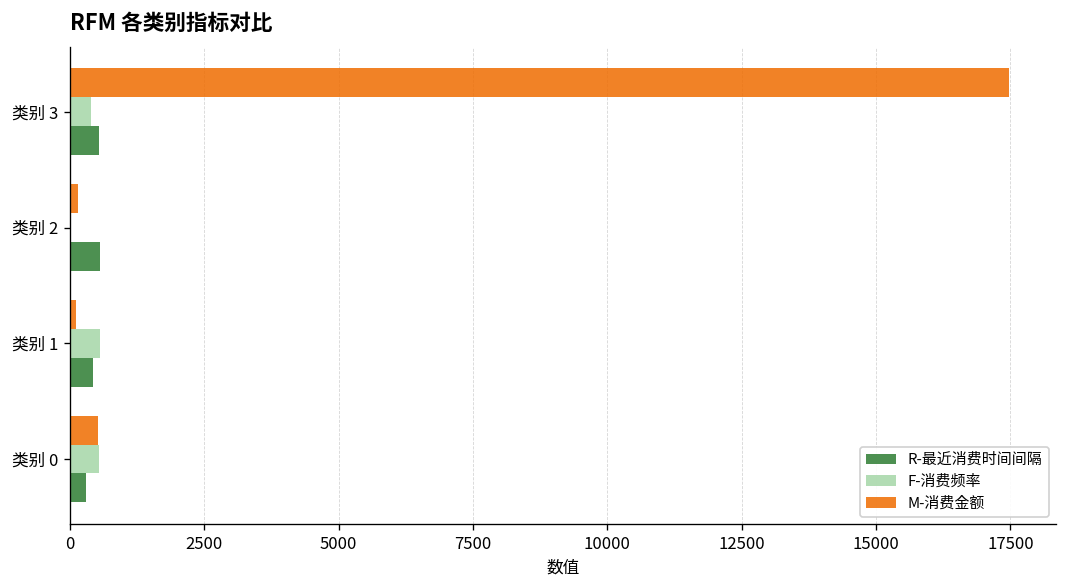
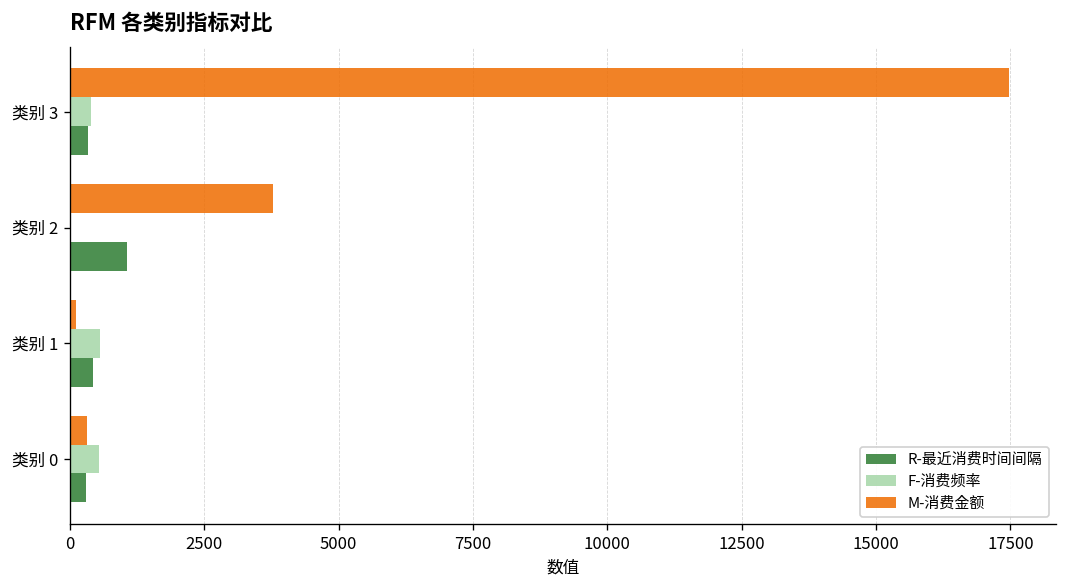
  {
    "R-最近消费时间间隔": {
-     "类别 3": 500,
-     "类别 2": 600,
+     "类别 3": 300,
+     "类别 2": 1100,
      "类别 1": 400,
      "类别 0": 300
    },
    "F-消费频率": {
      "类别 3": 400,
      "类别 1": 600,
      "类别 0": 500
    },
    "M-消费金额": {
      "类别 3": 17500,
-     "类别 2": 200,
+     "类别 2": 3800,
      "类别 1": 100,
-     "类别 0": 500
+     "类别 0": 300
    }
  }
